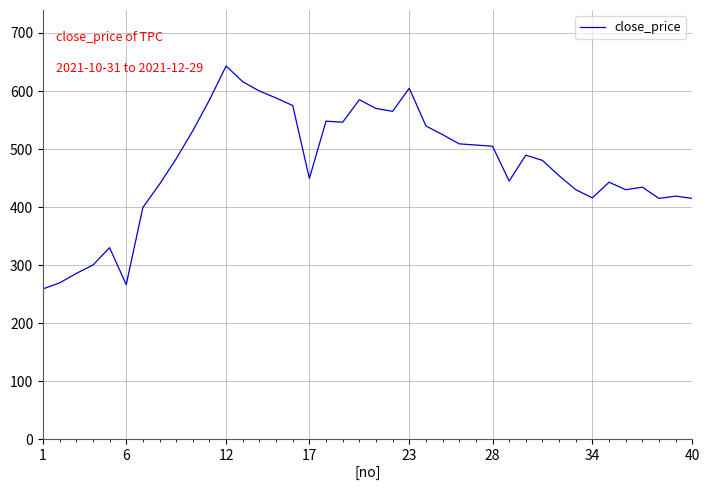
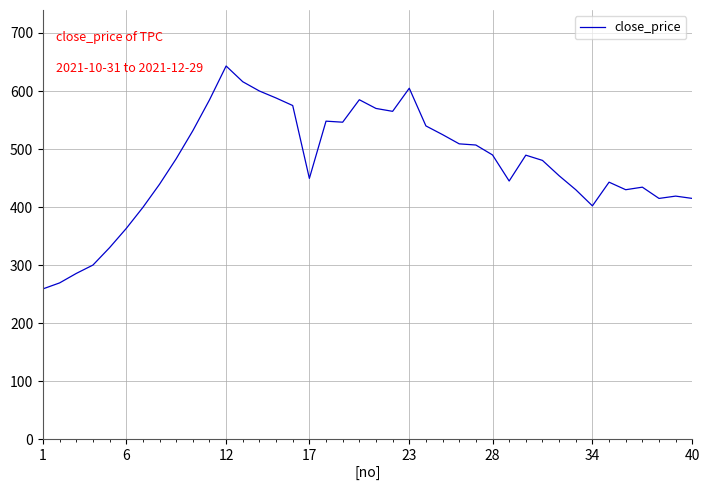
  {
    "1": 260,
-   "6": 270,
+   "6": 360,
    "17": 450,
    "23": 600,
-   "28": 500,
-   "34": 420,
+   "28": 490,
+   "34": 400,
    "40": 420
  }
